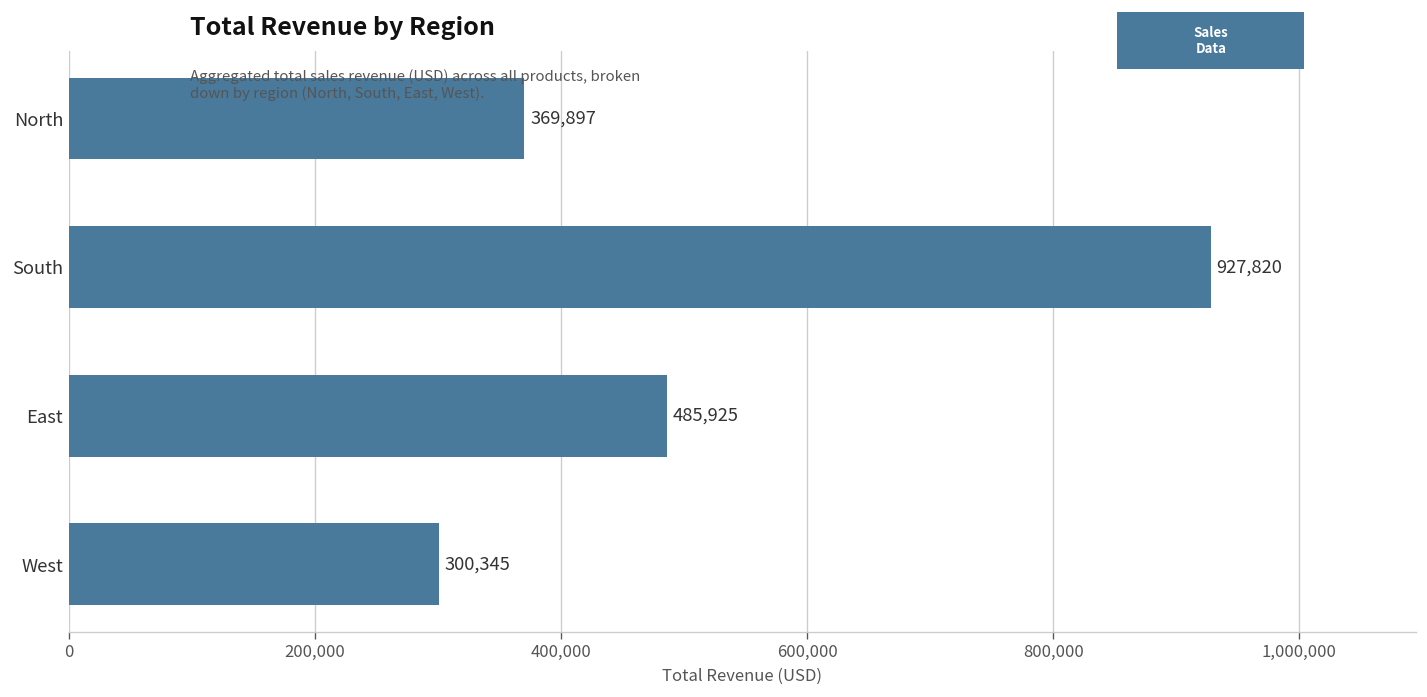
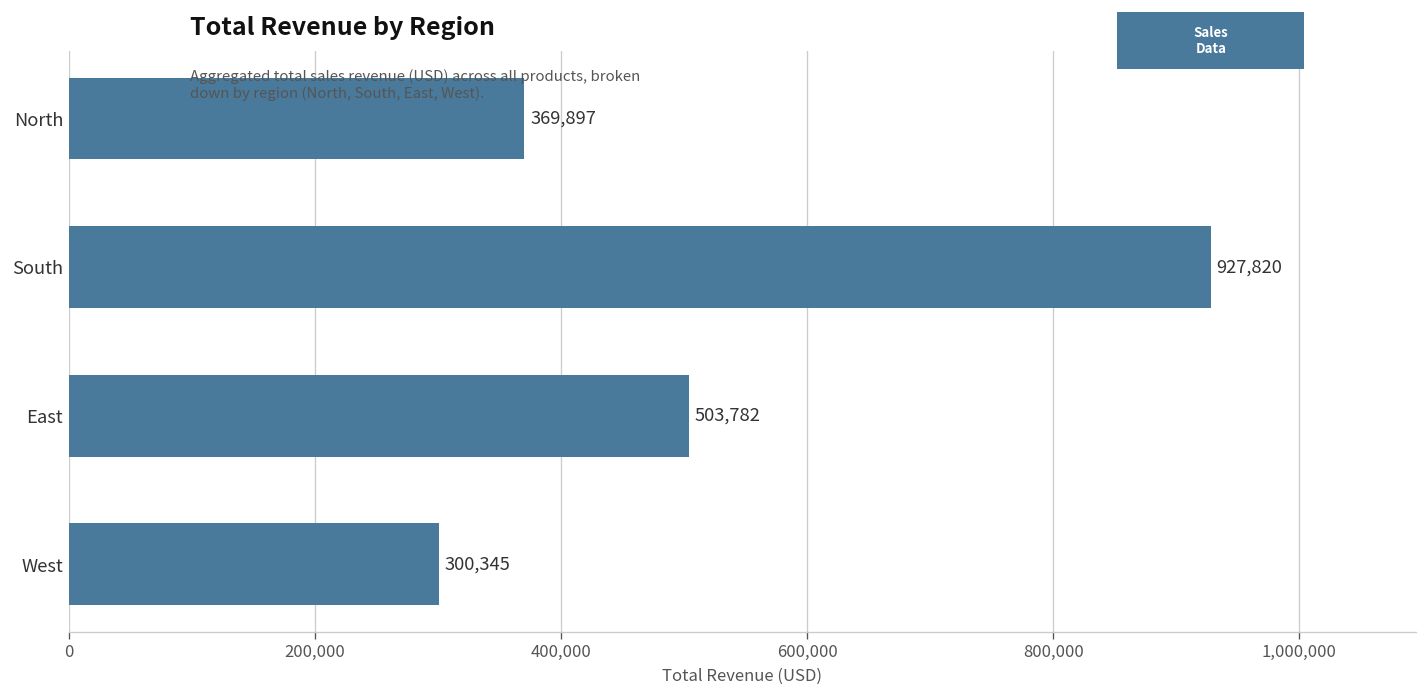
  {
    "North": "369,897",
    "South": "927,820",
-   "East": "485,925",
+   "East": "503,782",
    "West": "300,345"
  }
